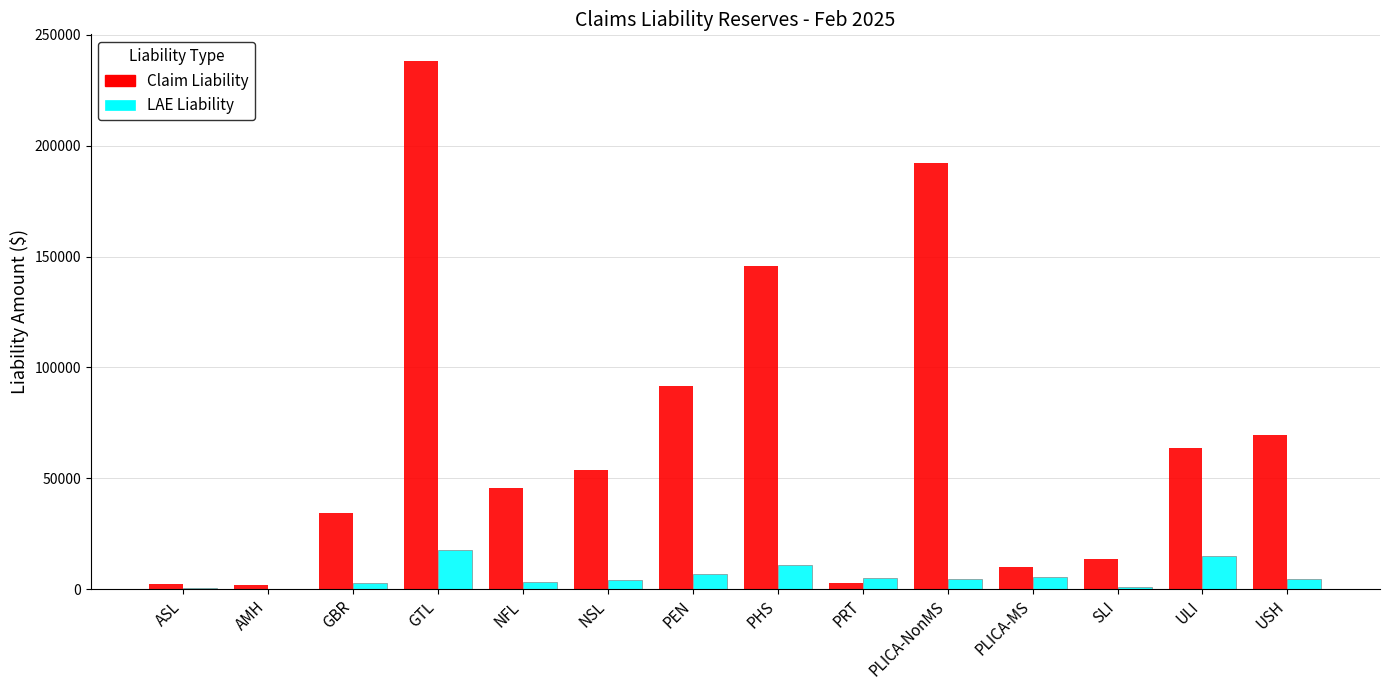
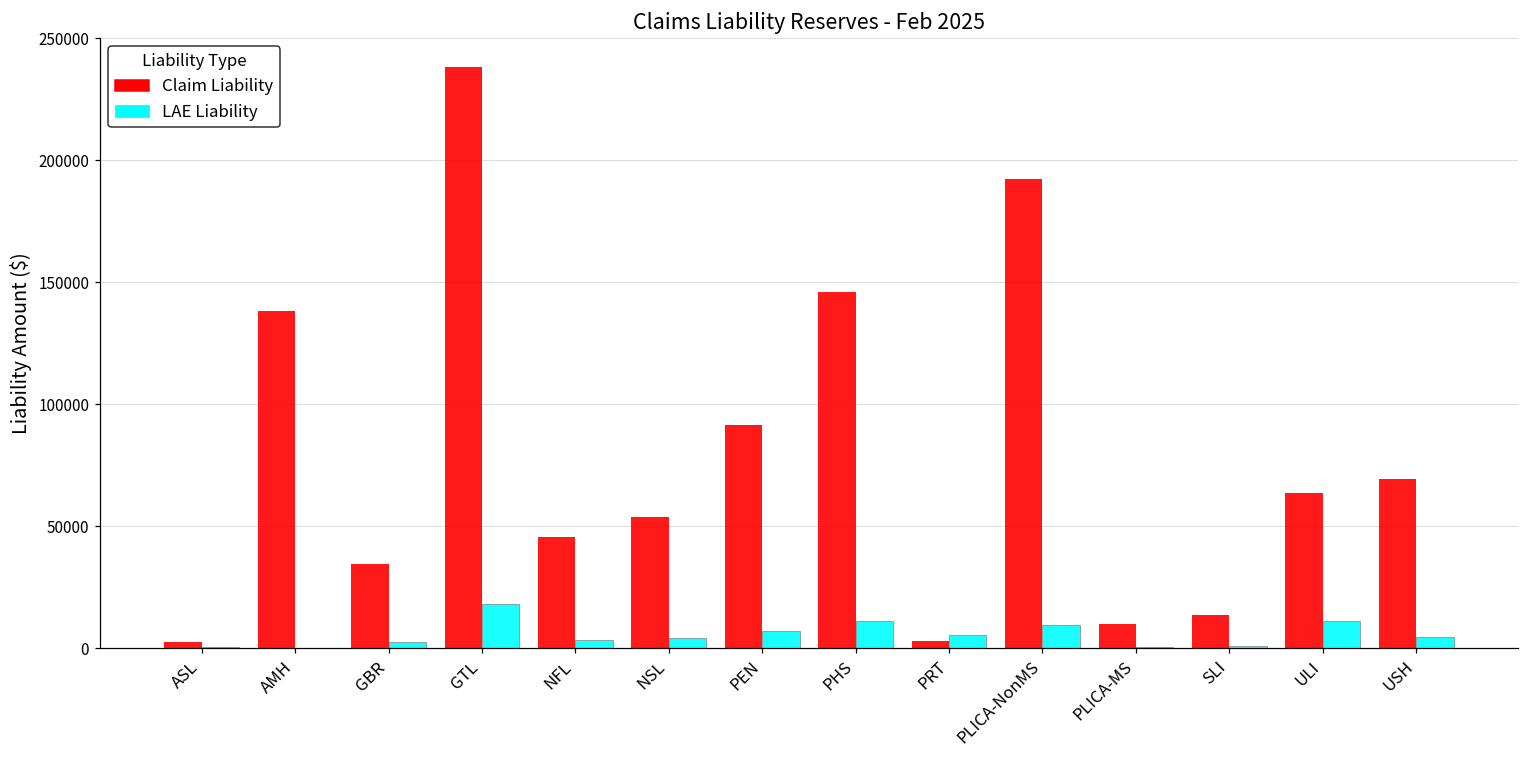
  {
    "Claim Liability": {
      "ASL": 2000,
-     "AMH": 2000,
+     "AMH": 138000,
      "GBR": 34000,
      "GTL": 238000,
      "NFL": 45000,
      "NSL": 54000,
      "PEN": 91000,
      "PHS": 146000,
      "PRT": 3000,
      "PLICA-NonMS": 192000,
      "PLICA-MS": 10000,
      "SLI": 14000,
      "ULI": 64000,
      "USH": 69000
    },
    "LAE Liability": {
      "GBR": 3000,
      "GTL": 18000,
      "NFL": 3000,
      "NSL": 4000,
      "PEN": 7000,
      "PHS": 11000,
      "PRT": 5000,
-     "PLICA-NonMS": 5000,
-     "PLICA-MS": 5000,
-     "ULI": 15000,
+     "PLICA-NonMS": 9000,
+     "PLICA-MS": 0,
+     "ULI": 11000,
      "USH": 4000
    }
  }
